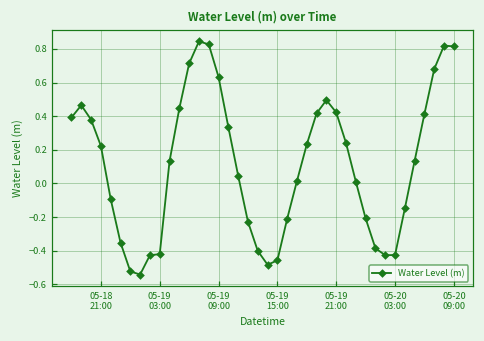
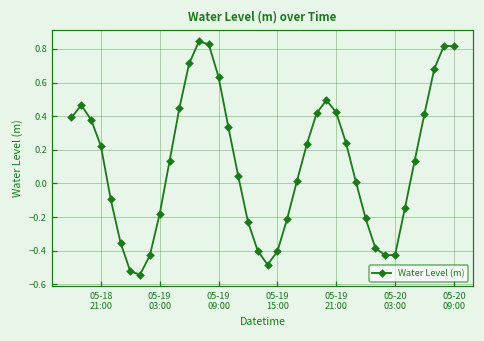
  {
    "05-18 21:00": 0.22,
-   "05-19 03:00": -0.42,
+   "05-19 03:00": -0.18,
    "05-19 09:00": 0.63,
-   "05-19 15:00": -0.46,
+   "05-19 15:00": -0.40,
    "05-19 21:00": 0.42,
    "05-20 03:00": -0.43,
    "05-20 09:00": 0.81
  }
